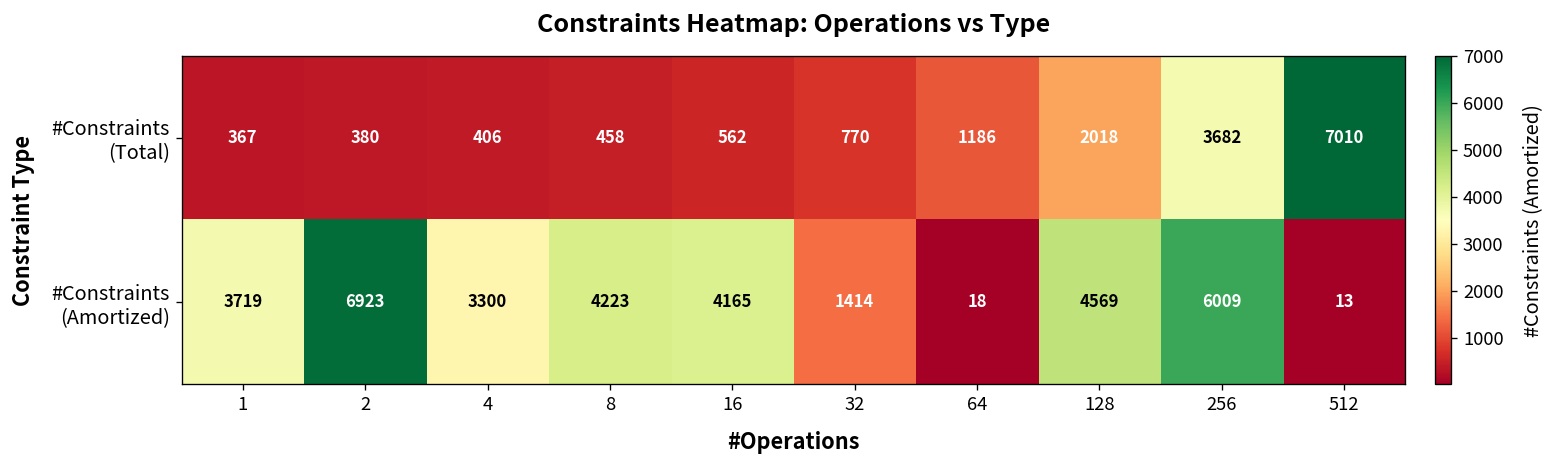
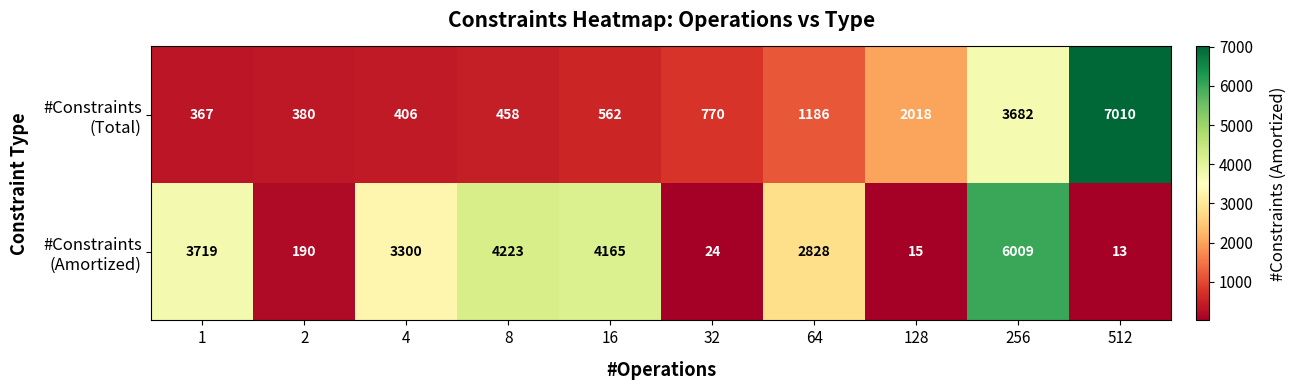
  {
    "#Constraints (Total)": {
      "1": 367,
      "2": 380,
      "4": 406,
      "8": 458,
      "16": 562,
      "32": 770,
      "64": 1186,
      "128": 2018,
      "256": 3682,
      "512": 7010
    },
    "#Constraints (Amortized)": {
      "1": 3719,
-     "2": 6923,
+     "2": 190,
      "4": 3300,
      "8": 4223,
      "16": 4165,
-     "32": 1414,
-     "64": 18,
-     "128": 4569,
+     "32": 24,
+     "64": 2828,
+     "128": 15,
      "256": 6009,
      "512": 13
    }
  }
